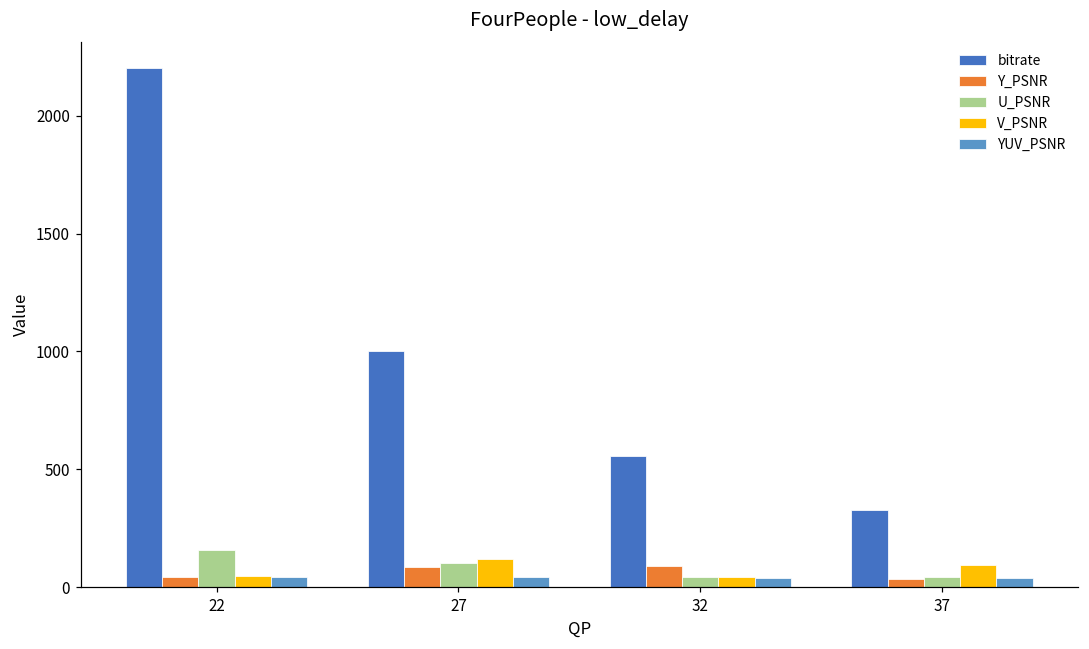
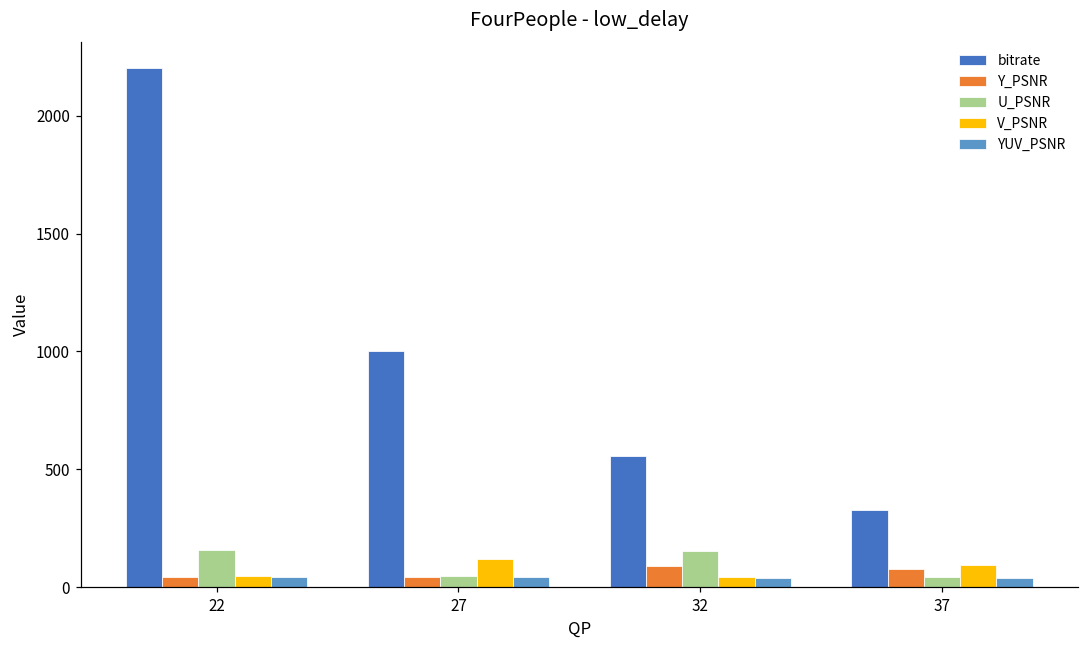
  {
    "Y_PSNR": {
      "22": 40,
-     "27": 90,
+     "27": 40,
      "32": 90,
-     "37": 40
+     "37": 80
    },
    "U_PSNR": {
      "22": 160,
-     "27": 100,
-     "32": 40,
+     "27": 50,
+     "32": 160,
      "37": 40
    },
    "V_PSNR": {
      "22": 50,
      "27": 120,
      "32": 40,
      "37": 90
    }
  }
